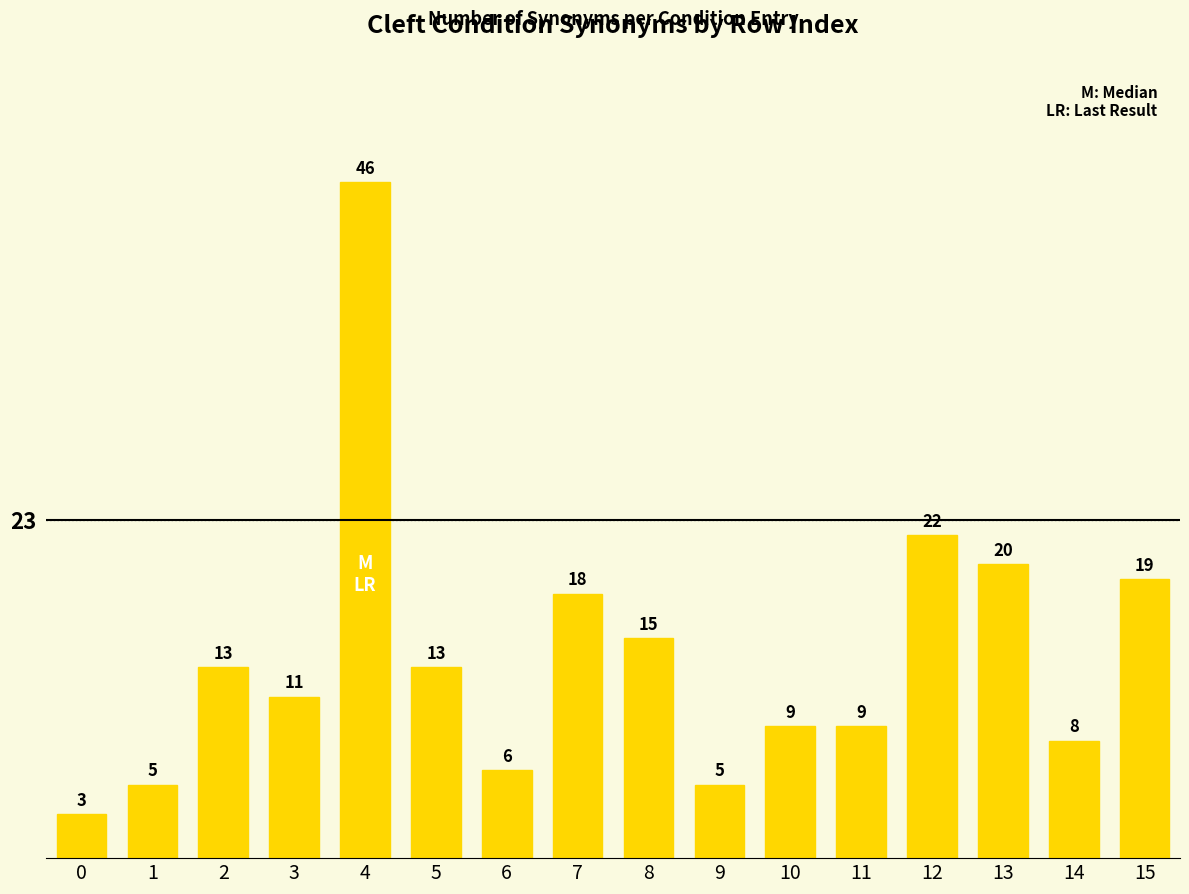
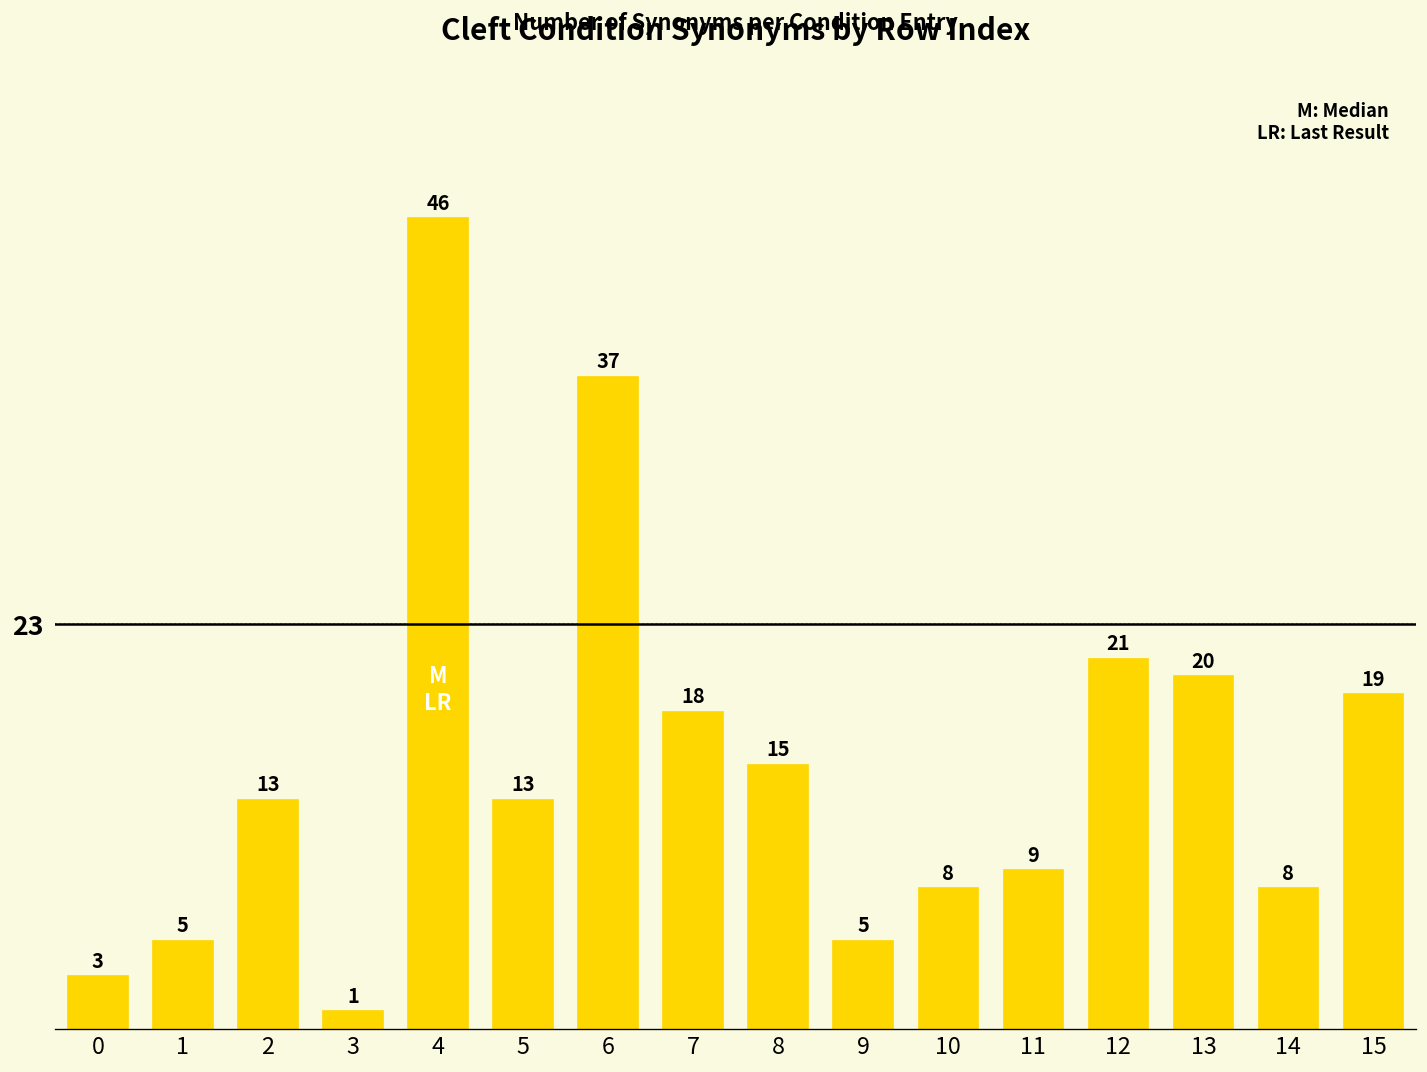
  {
    "0": 3,
    "1": 5,
    "2": 13,
-   "3": 11,
+   "3": 1,
    "4": 46,
    "5": 13,
-   "6": 6,
+   "6": 37,
    "7": 18,
    "8": 15,
    "9": 5,
-   "10": 9,
+   "10": 8,
    "11": 9,
-   "12": 22,
+   "12": 21,
    "13": 20,
    "14": 8,
    "15": 19
  }
